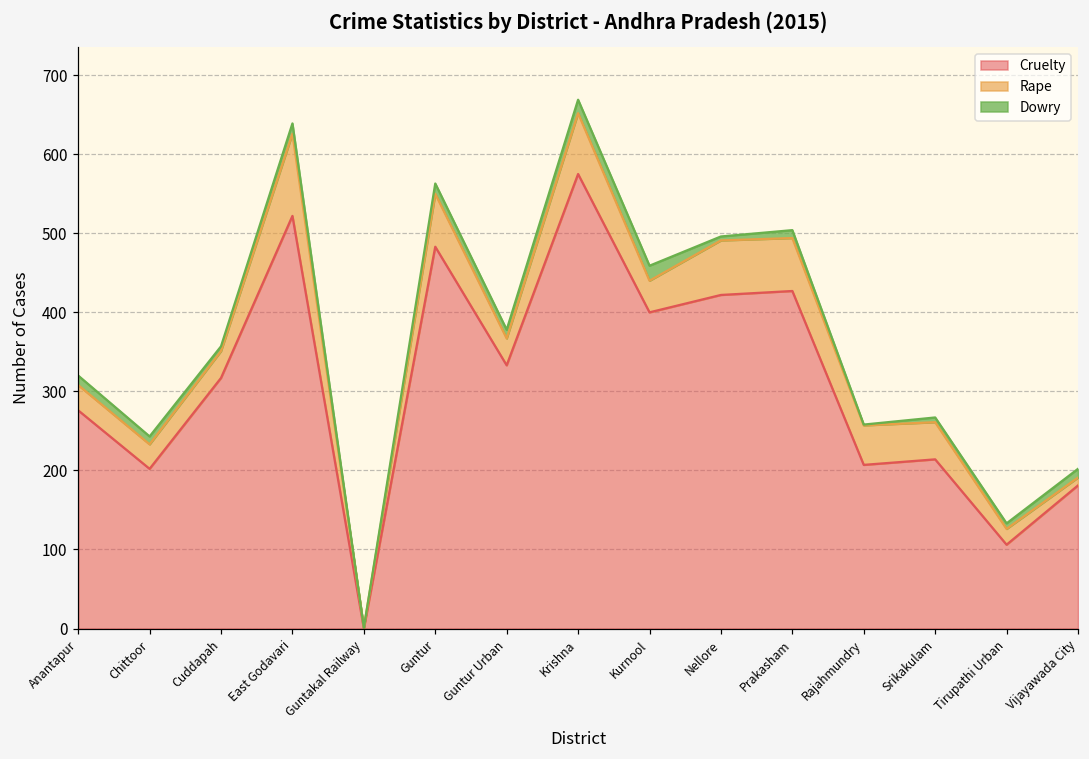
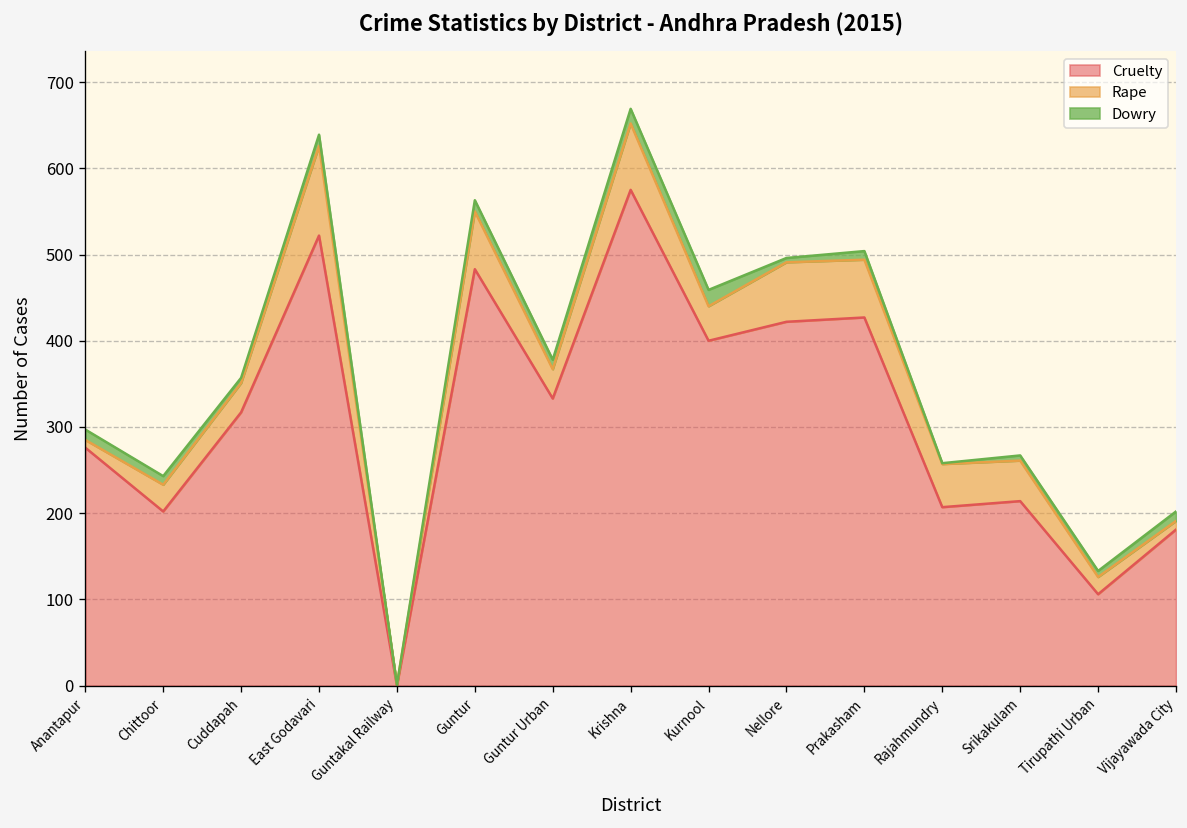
  {
    "Cruelty": {
      "Anantapur": 280,
      "Chittoor": 200,
      "Cuddapah": 320,
      "East Godavari": 520,
      "Guntur": 480,
      "Guntur Urban": 330,
      "Krishna": 580,
      "Kurnool": 400,
      "Nellore": 420,
      "Prakasham": 430,
      "Rajahmundry": 210,
      "Srikakulam": 210,
      "Tirupathi Urban": 110,
      "Vijayawada City": 180
    },
    "Rape": {
-     "Anantapur": 30,
+     "Anantapur": 10,
      "Chittoor": 30,
      "Cuddapah": 30,
      "East Godavari": 100,
      "Guntur": 70,
      "Guntur Urban": 30,
      "Krishna": 80,
      "Kurnool": 40,
      "Nellore": 70,
      "Prakasham": 70,
      "Srikakulam": 50,
      "Tirupathi Urban": 20,
      "Vijayawada City": 10
    },
    "Dowry": {
      "Anantapur": 10,
      "Chittoor": 10,
      "Cuddapah": 10,
      "East Godavari": 10,
      "Guntur": 10,
      "Guntur Urban": 10,
      "Krishna": 20,
      "Kurnool": 20,
      "Nellore": 10,
      "Prakasham": 10,
      "Srikakulam": 10,
      "Tirupathi Urban": 10,
      "Vijayawada City": 10
    }
  }
